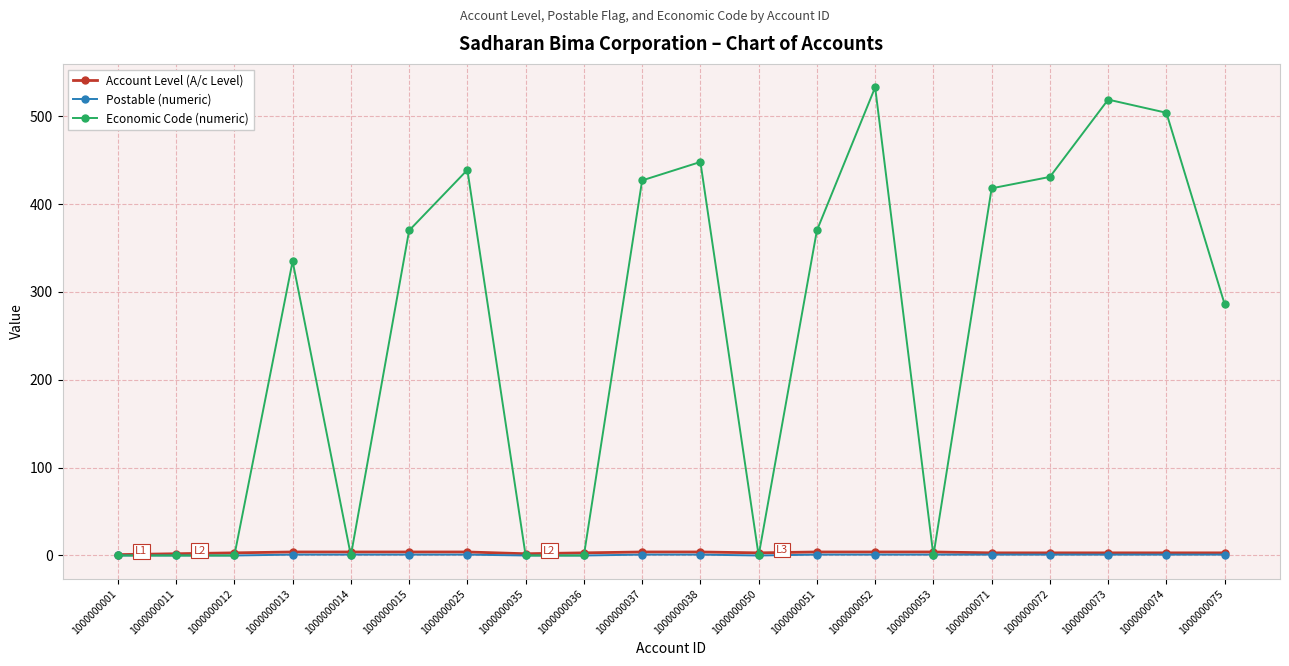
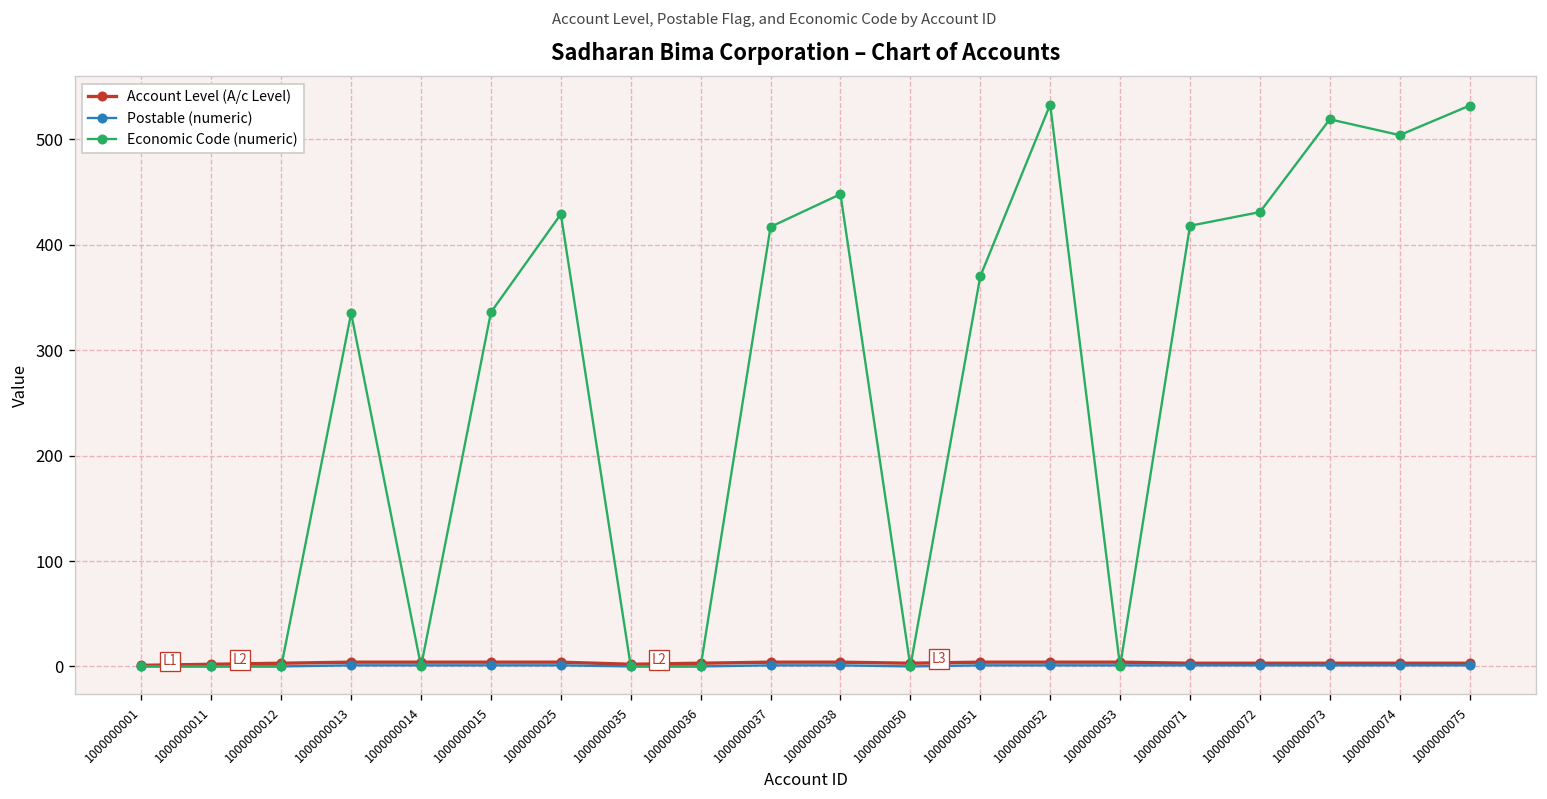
  {
    "Account Level (A/c Level)": {
      "1000000012": 0,
      "1000000013": 0,
      "1000000014": 0,
      "1000000015": 0,
      "1000000025": 0,
      "1000000036": 0,
      "1000000037": 0,
      "1000000038": 0,
      "1000000050": 0,
      "1000000051": 0,
      "1000000052": 0,
      "1000000053": 0
    },
    "Postable (numeric)": {
      "1000000013": 0,
      "1000000015": 0,
      "1000000025": 0,
      "1000000037": 0,
      "1000000038": 0,
      "1000000051": 0,
      "1000000052": 0
    },
    "Economic Code (numeric)": {
      "1000000013": 340,
-     "1000000015": 370,
-     "1000000025": 440,
-     "1000000037": 430,
+     "1000000015": 340,
+     "1000000025": 430,
+     "1000000037": 420,
      "1000000038": 450,
      "1000000051": 370,
      "1000000052": 530,
      "1000000071": 420,
      "1000000072": 430,
      "1000000073": 520,
      "1000000074": 500,
-     "1000000075": 290
+     "1000000075": 530
    }
  }
